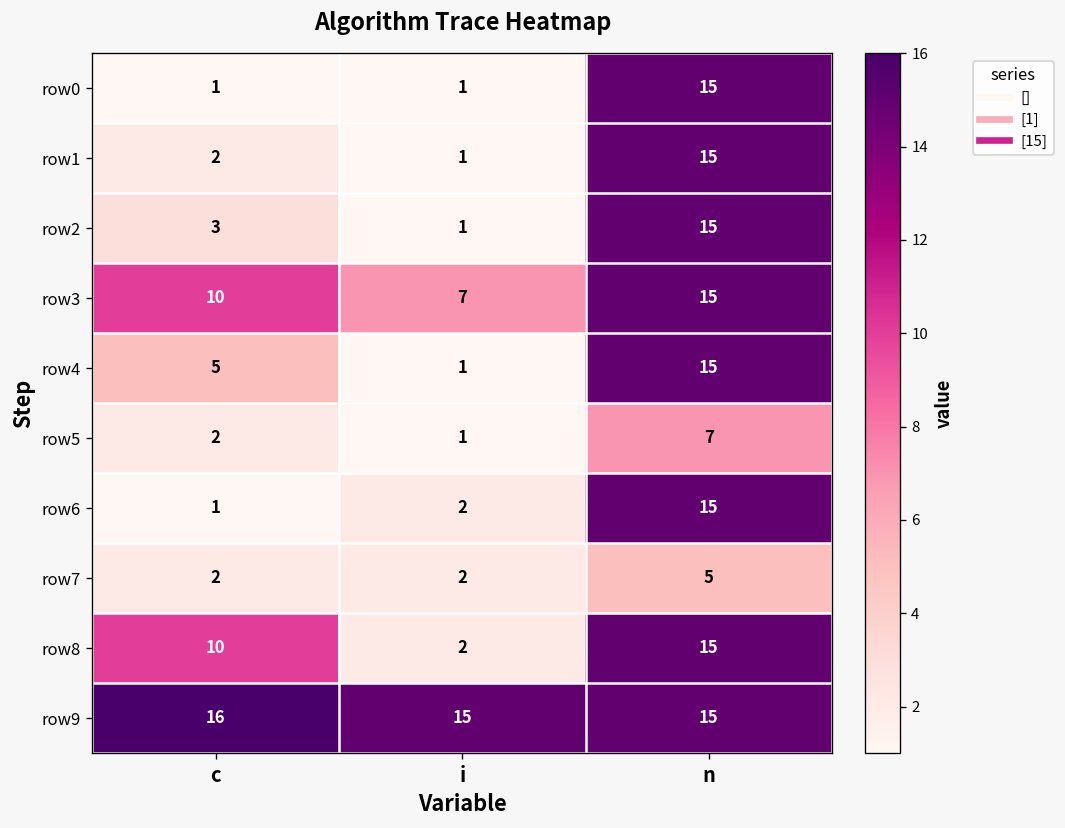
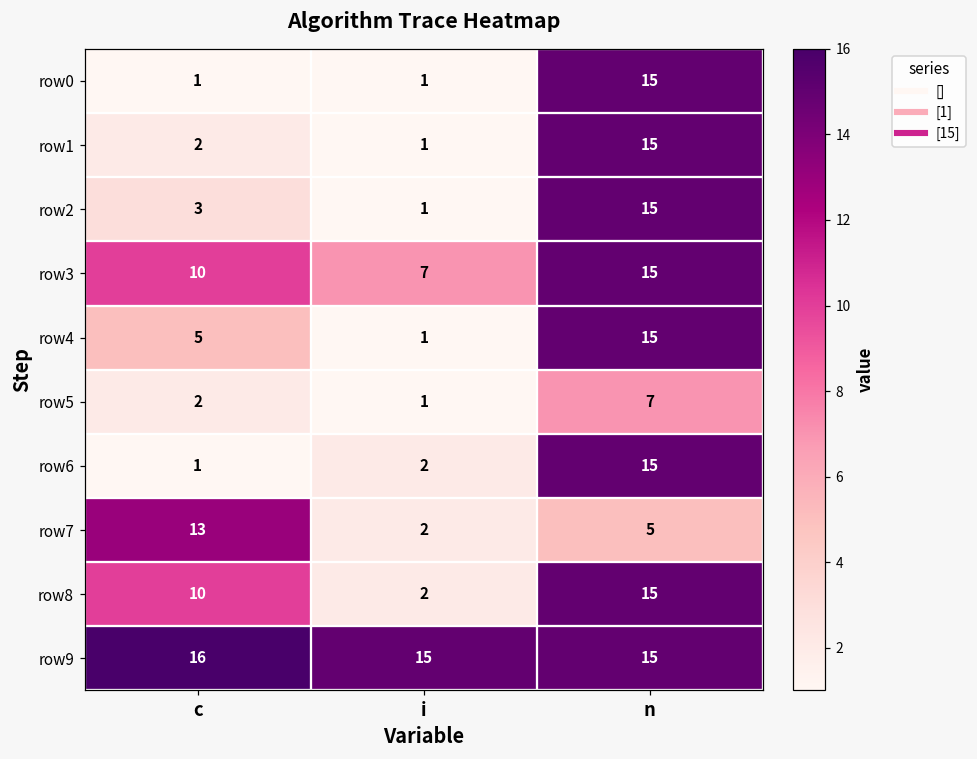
  {
    "row0": {
      "c": 1,
      "i": 1,
      "n": 15
    },
    "row1": {
      "c": 2,
      "i": 1,
      "n": 15
    },
    "row2": {
      "c": 3,
      "i": 1,
      "n": 15
    },
    "row3": {
      "c": 10,
      "i": 7,
      "n": 15
    },
    "row4": {
      "c": 5,
      "i": 1,
      "n": 15
    },
    "row5": {
      "c": 2,
      "i": 1,
      "n": 7
    },
    "row6": {
      "c": 1,
      "i": 2,
      "n": 15
    },
    "row7": {
-     "c": 2,
+     "c": 13,
      "i": 2,
      "n": 5
    },
    "row8": {
      "c": 10,
      "i": 2,
      "n": 15
    },
    "row9": {
      "c": 16,
      "i": 15,
      "n": 15
    }
  }
